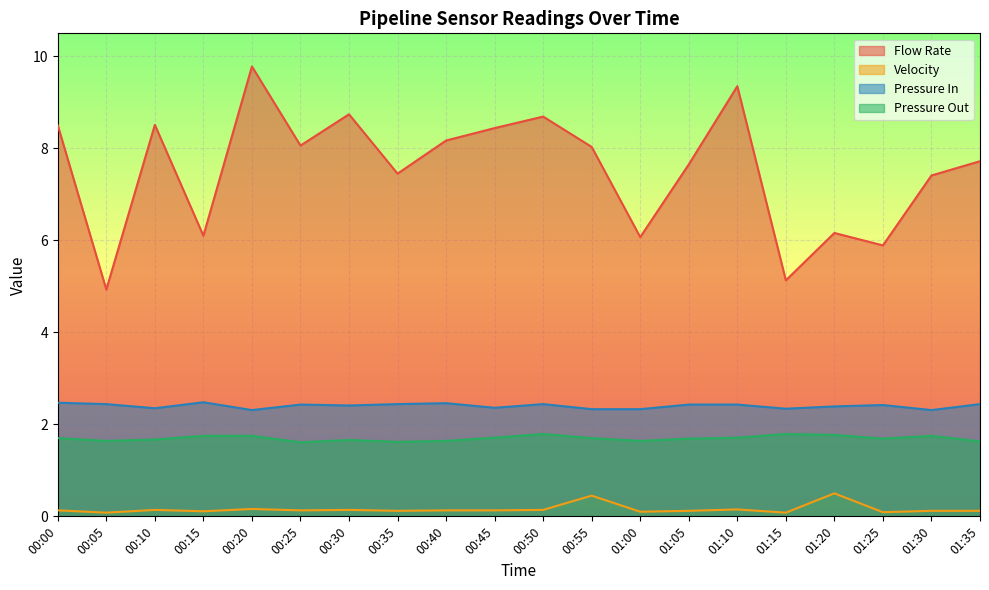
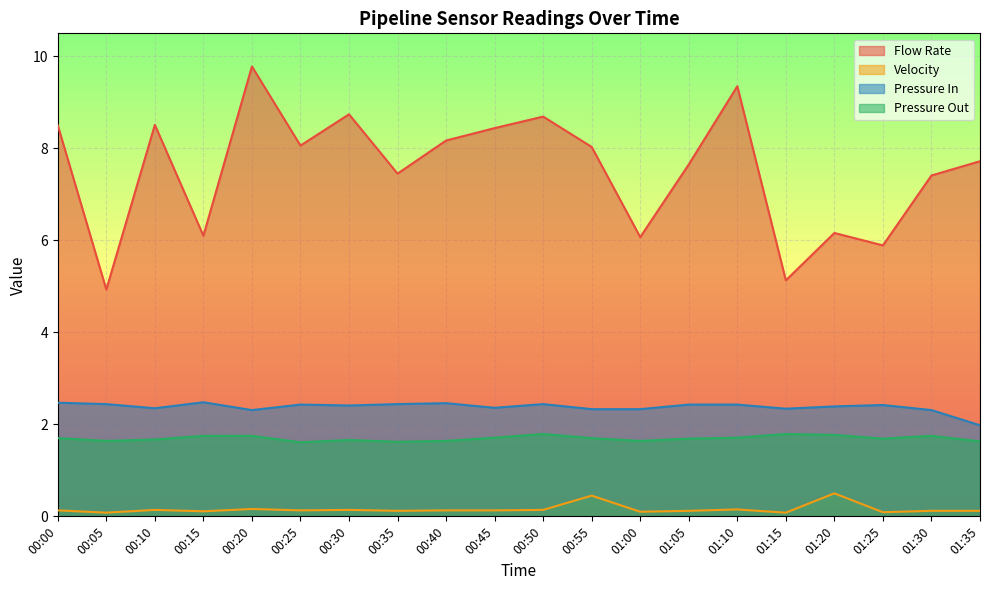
  {
    "Flow Rate": {
      "00:00": 8.5,
      "00:05": 4.9,
      "00:10": 8.5,
      "00:15": 6.1,
      "00:20": 9.8,
      "00:25": 8.1,
      "00:30": 8.7,
      "00:35": 7.5,
      "00:40": 8.2,
      "00:45": 8.4,
      "00:50": 8.7,
      "00:55": 8.0,
      "01:00": 6.1,
      "01:05": 7.7,
      "01:10": 9.4,
      "01:15": 5.1,
      "01:20": 6.2,
      "01:25": 5.9,
      "01:30": 7.4,
      "01:35": 7.7
    },
    "Velocity": {
      "00:00": 0.1,
      "00:05": 0.1,
      "00:10": 0.1,
      "00:15": 0.1,
      "00:20": 0.2,
      "00:25": 0.1,
      "00:30": 0.1,
      "00:35": 0.1,
      "00:40": 0.1,
      "00:45": 0.1,
      "00:50": 0.1,
      "00:55": 0.5,
      "01:00": 0.1,
      "01:05": 0.1,
      "01:10": 0.2,
      "01:15": 0.1,
      "01:20": 0.5,
      "01:25": 0.1,
      "01:30": 0.1,
      "01:35": 0.1
    },
    "Pressure In": {
      "00:00": 2.5,
      "00:05": 2.4,
      "00:10": 2.4,
      "00:15": 2.5,
      "00:20": 2.3,
      "00:25": 2.4,
      "00:30": 2.4,
      "00:35": 2.4,
      "00:40": 2.5,
      "00:45": 2.4,
      "00:50": 2.4,
      "00:55": 2.3,
      "01:00": 2.3,
      "01:05": 2.4,
      "01:10": 2.4,
      "01:15": 2.3,
      "01:20": 2.4,
      "01:25": 2.4,
      "01:30": 2.3,
-     "01:35": 2.4
+     "01:35": 2.0
    },
    "Pressure Out": {
      "00:00": 1.7,
      "00:05": 1.6,
      "00:10": 1.7,
      "00:15": 1.8,
      "00:20": 1.8,
      "00:25": 1.6,
      "00:30": 1.7,
      "00:35": 1.6,
      "00:40": 1.6,
      "00:45": 1.7,
      "00:50": 1.8,
      "00:55": 1.7,
      "01:00": 1.6,
      "01:05": 1.7,
      "01:10": 1.7,
      "01:15": 1.8,
      "01:20": 1.8,
      "01:25": 1.7,
      "01:30": 1.8,
      "01:35": 1.6
    }
  }
